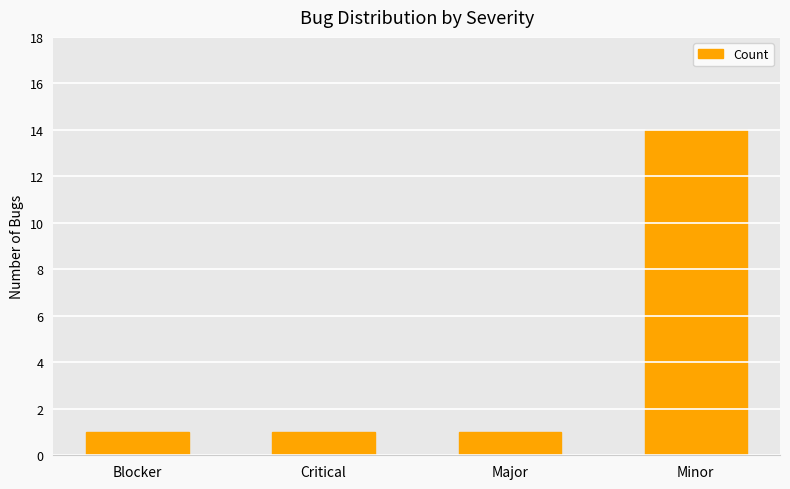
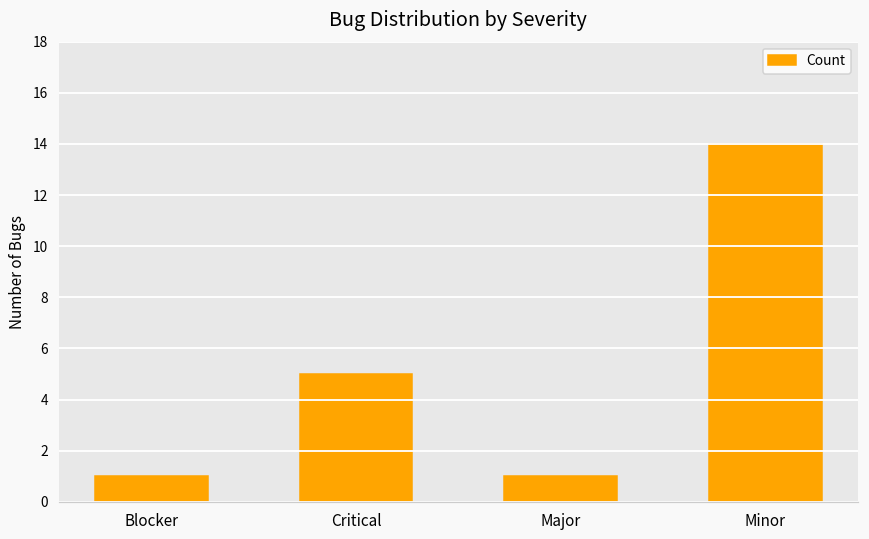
  {
    "Blocker": 1,
-   "Critical": 1,
+   "Critical": 5,
    "Major": 1,
    "Minor": 14
  }
